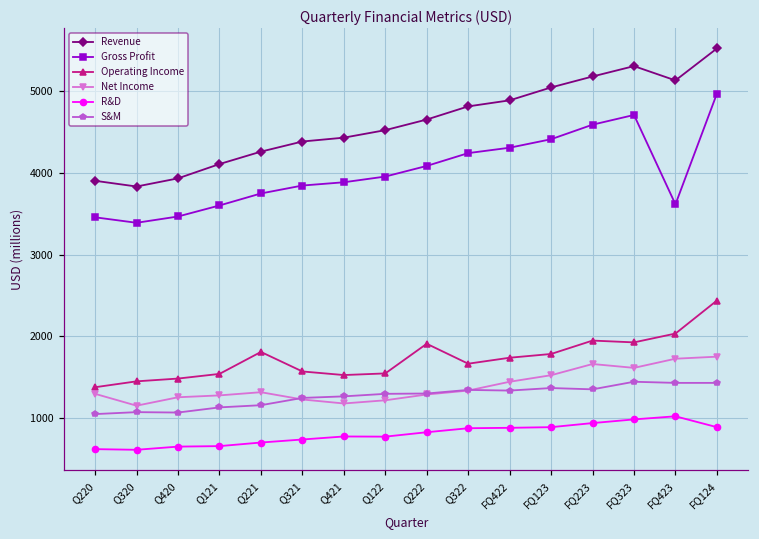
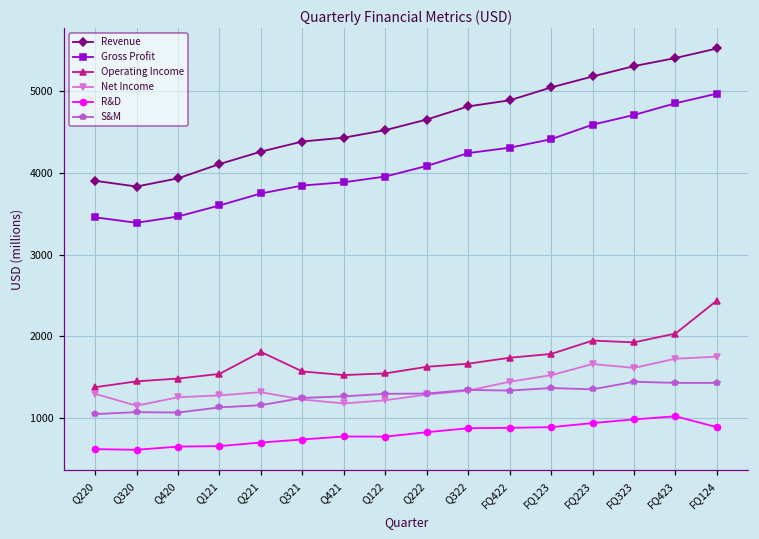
  {
    "Revenue": {
      "Q220": 3900,
      "Q320": 3800,
      "Q420": 3900,
      "Q121": 4100,
      "Q221": 4300,
      "Q321": 4400,
      "Q421": 4400,
      "Q122": 4500,
      "Q222": 4700,
      "Q322": 4800,
      "FQ422": 4900,
      "FQ123": 5000,
      "FQ223": 5200,
      "FQ323": 5300,
-     "FQ423": 5100,
+     "FQ423": 5400,
      "FQ124": 5500
    },
    "Gross Profit": {
      "Q220": 3500,
      "Q320": 3400,
      "Q420": 3500,
      "Q121": 3600,
      "Q221": 3800,
      "Q321": 3800,
      "Q421": 3900,
      "Q122": 4000,
      "Q222": 4100,
      "Q322": 4200,
      "FQ422": 4300,
      "FQ123": 4400,
      "FQ223": 4600,
      "FQ323": 4700,
-     "FQ423": 3600,
+     "FQ423": 4900,
      "FQ124": 5000
    },
    "Operating Income": {
      "Q220": 1400,
      "Q320": 1500,
      "Q420": 1500,
      "Q121": 1500,
      "Q221": 1800,
      "Q321": 1600,
      "Q421": 1500,
      "Q122": 1500,
-     "Q222": 1900,
+     "Q222": 1600,
      "Q322": 1700,
      "FQ422": 1700,
      "FQ123": 1800,
      "FQ223": 1900,
      "FQ323": 1900,
      "FQ423": 2000,
      "FQ124": 2400
    },
    "R&D": {
      "Q220": 600,
      "Q320": 600,
      "Q420": 700,
      "Q121": 700,
      "Q221": 700,
      "Q321": 700,
      "Q421": 800,
      "Q122": 800,
      "Q222": 800,
      "Q322": 900,
      "FQ422": 900,
      "FQ123": 900,
      "FQ223": 900,
      "FQ323": 1000,
      "FQ423": 1000,
      "FQ124": 900
    }
  }
